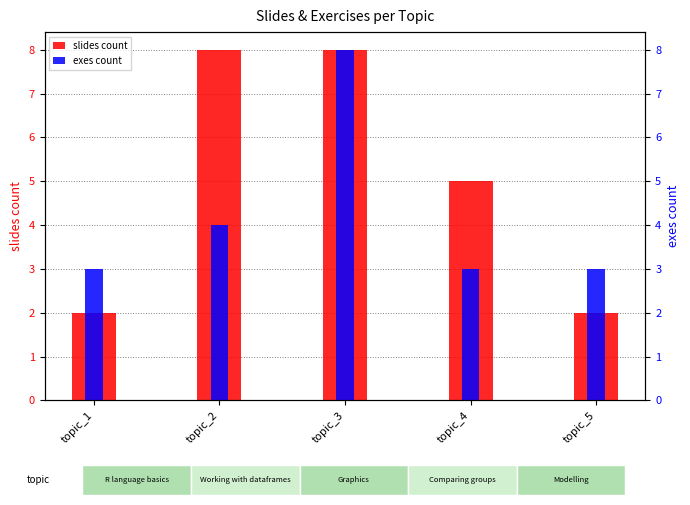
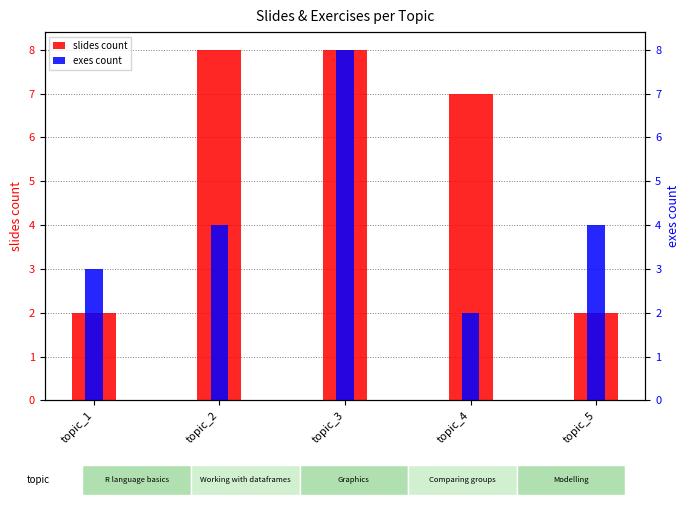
  {
    "slides count": {
      "topic_1": 2,
      "topic_2": 8,
      "topic_3": 8,
-     "topic_4": 5,
+     "topic_4": 7,
      "topic_5": 2
    },
    "exes count": {
      "topic_1": 3,
      "topic_2": 4,
      "topic_3": 8,
-     "topic_4": 3,
-     "topic_5": 3
+     "topic_4": 2,
+     "topic_5": 4
    }
  }
